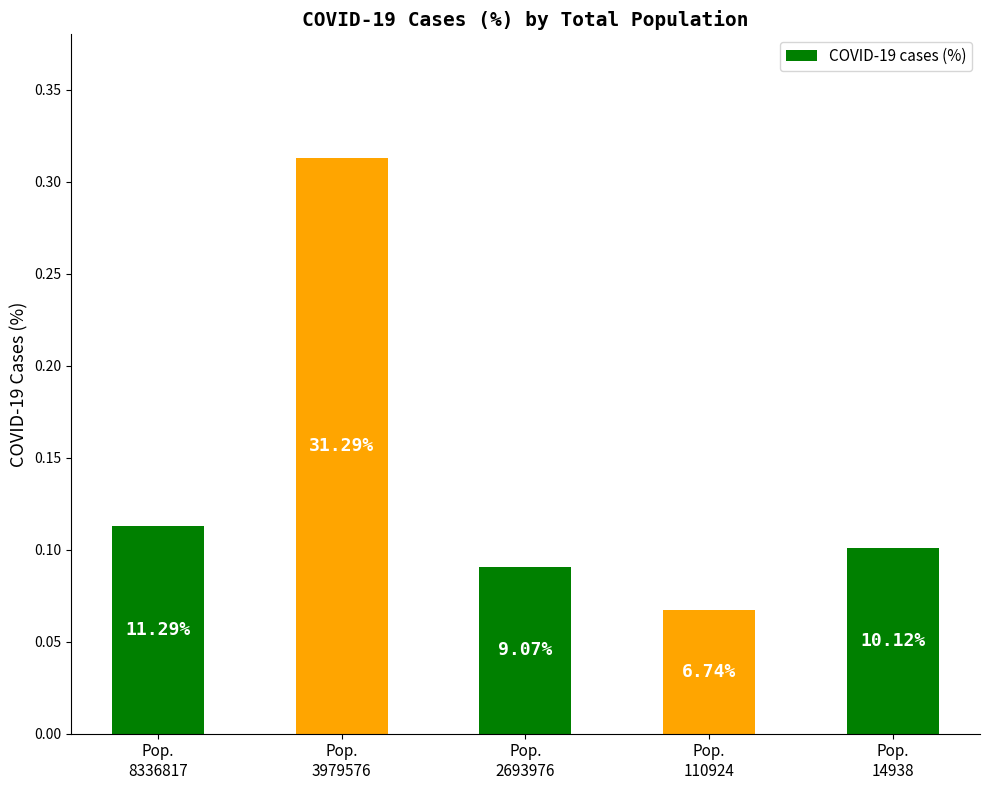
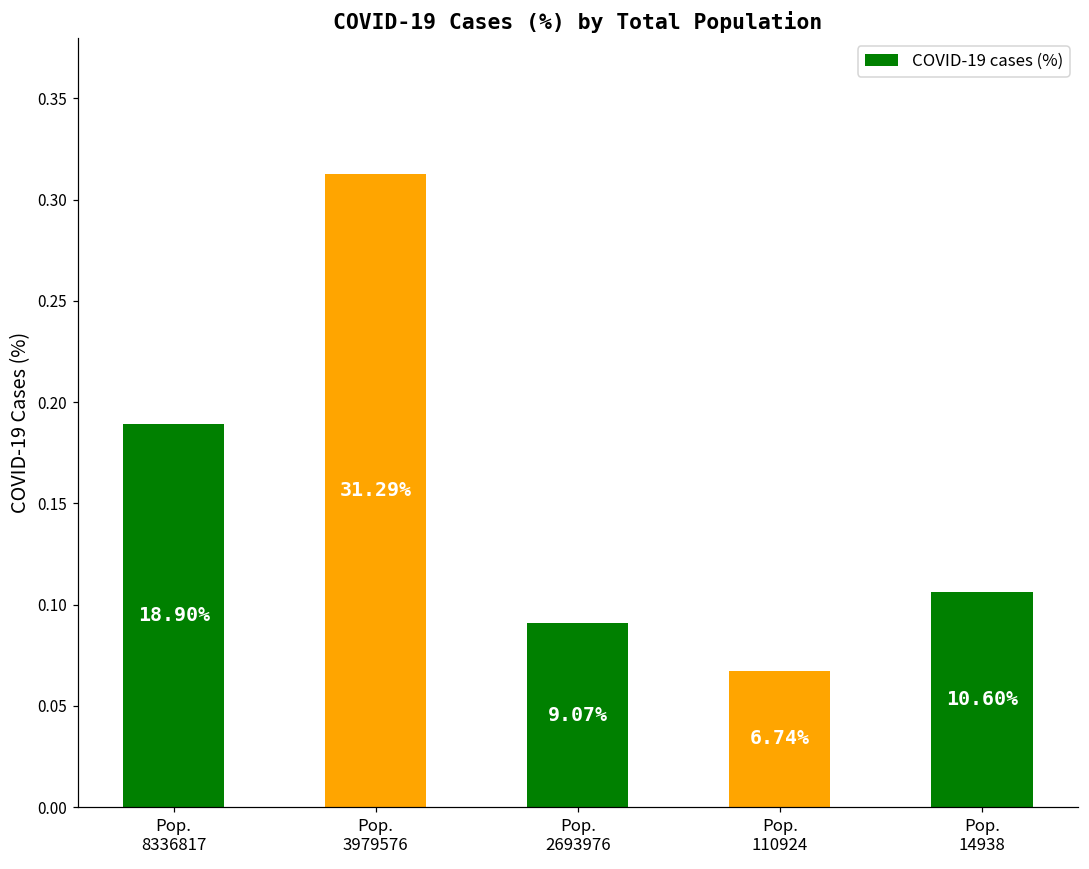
  {
-   "Pop. 8336817": "11.29%",
+   "Pop. 8336817": "18.90%",
    "Pop. 3979576": "31.29%",
    "Pop. 2693976": "9.07%",
    "Pop. 110924": "6.74%",
-   "Pop. 14938": "10.12%"
+   "Pop. 14938": "10.60%"
  }
